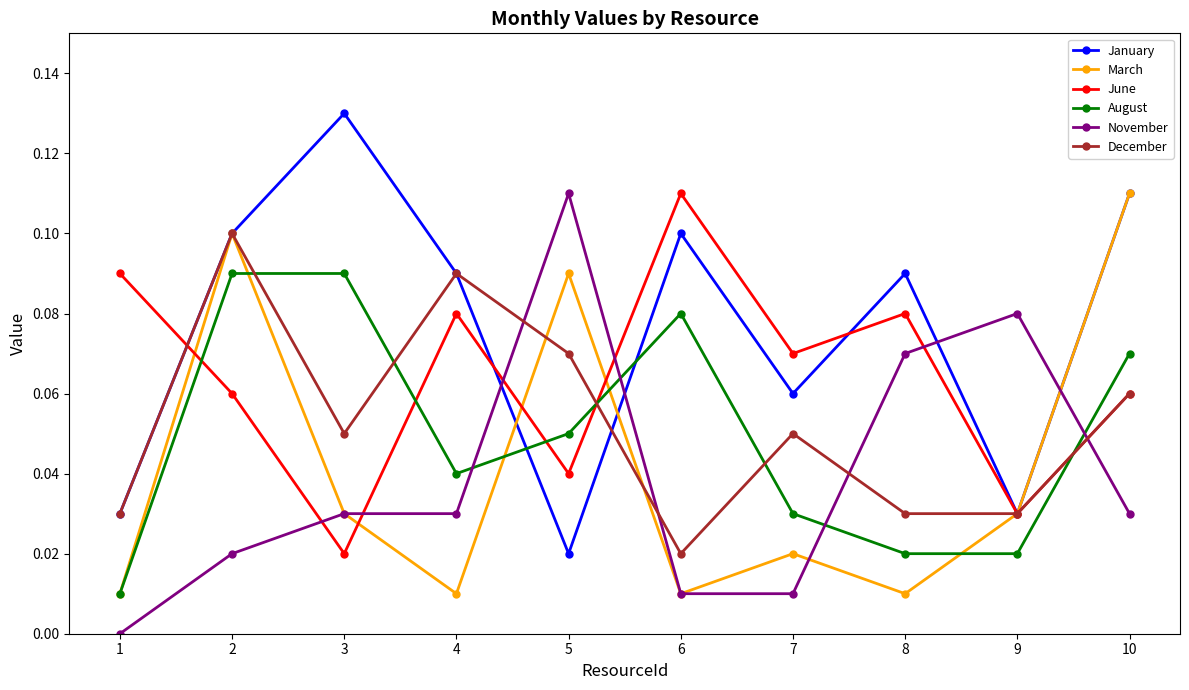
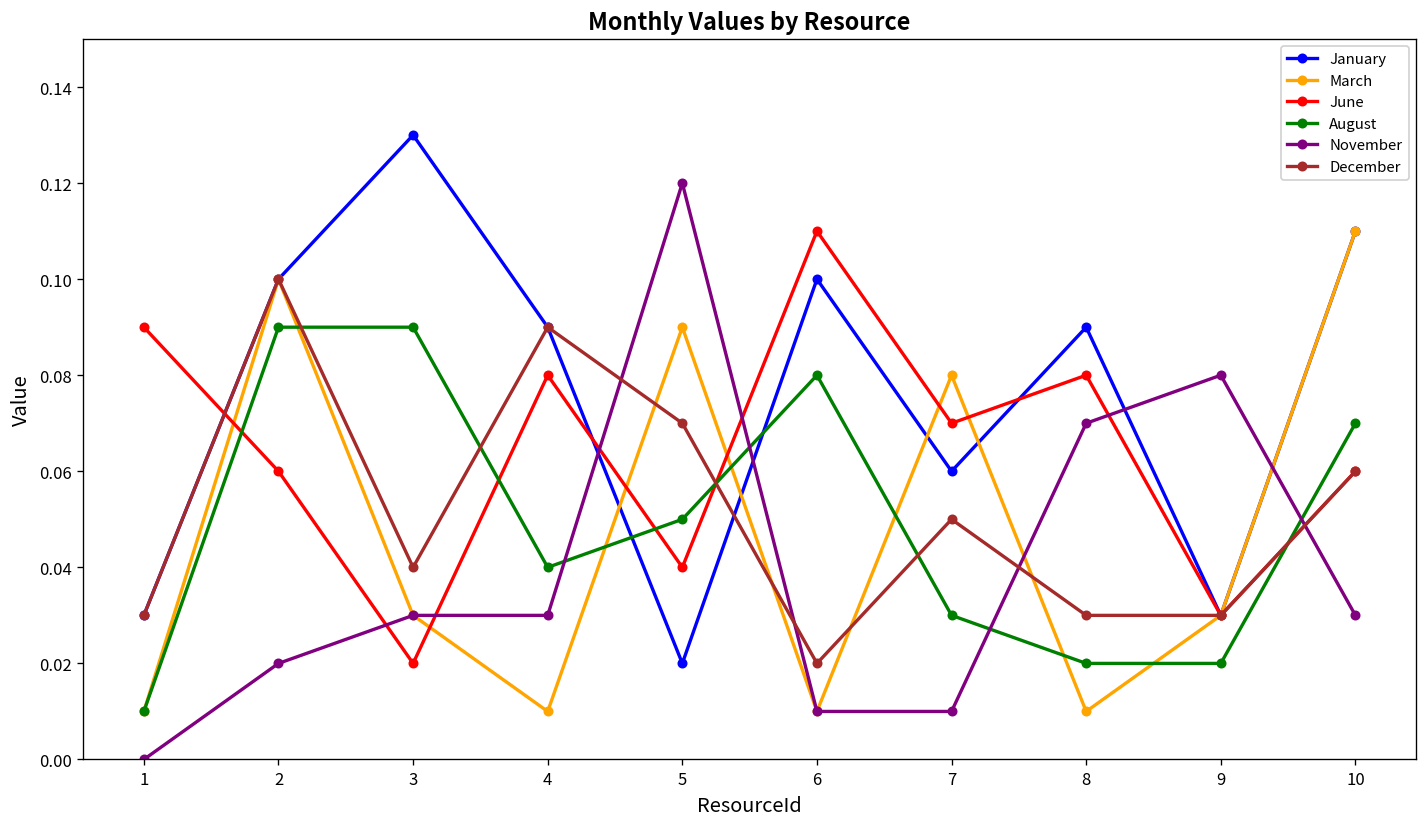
  {
    "January": {
      "3": 0.13,
      "5": 0.02,
      "6": 0.10,
      "7": 0.06,
      "8": 0.09
    },
    "March": {
      "4": 0.01,
      "5": 0.09,
-     "7": 0.02,
+     "7": 0.08,
      "8": 0.01
    },
    "June": {
      "1": 0.09,
      "2": 0.06,
      "3": 0.02,
      "4": 0.08,
      "5": 0.04,
      "6": 0.11,
      "7": 0.07,
      "8": 0.08
    },
    "August": {
      "2": 0.09,
      "3": 0.09,
      "4": 0.04,
      "5": 0.05,
      "6": 0.08,
      "7": 0.03,
      "8": 0.02,
      "9": 0.02,
      "10": 0.07
    },
    "November": {
      "1": 0.00,
      "2": 0.02,
      "4": 0.03,
-     "5": 0.11,
+     "5": 0.12,
      "7": 0.01,
      "8": 0.07,
      "9": 0.08,
      "10": 0.03
    },
    "December": {
-     "3": 0.05,
+     "3": 0.04,
      "5": 0.07,
      "6": 0.02,
      "7": 0.05,
      "8": 0.03
    }
  }
